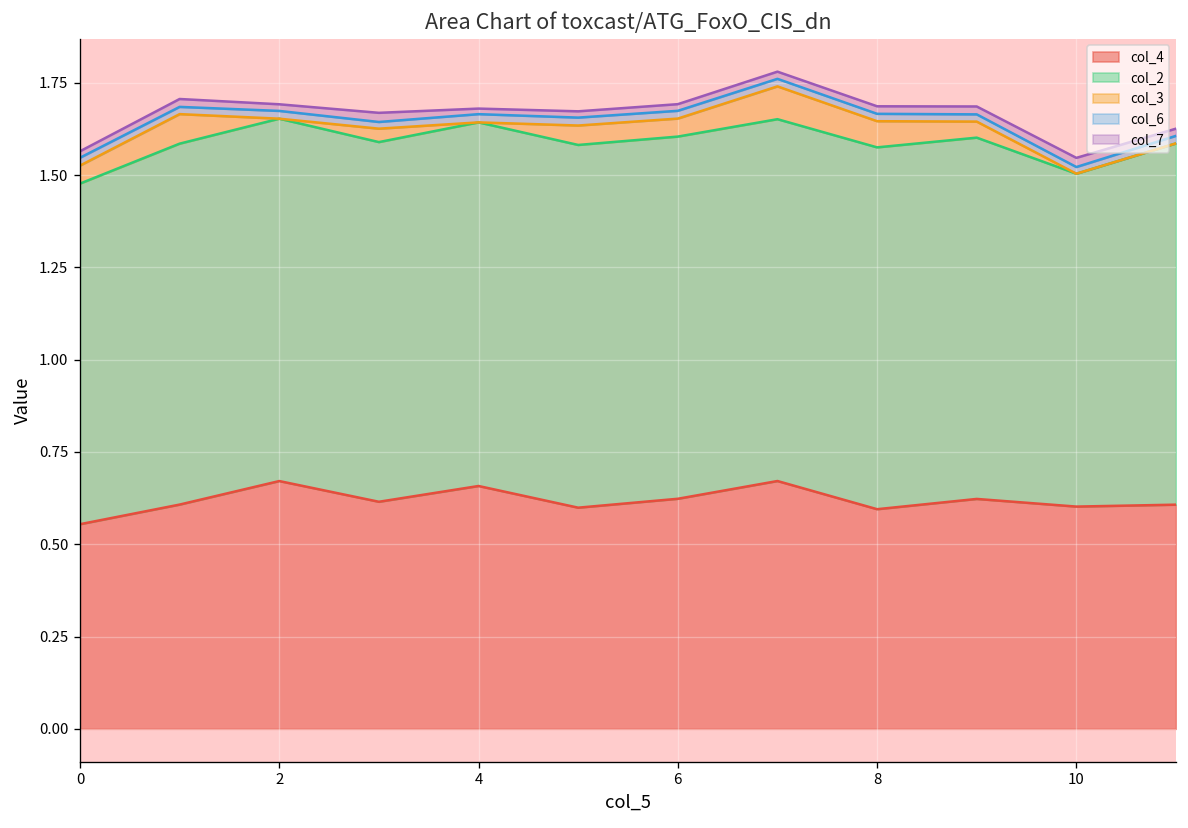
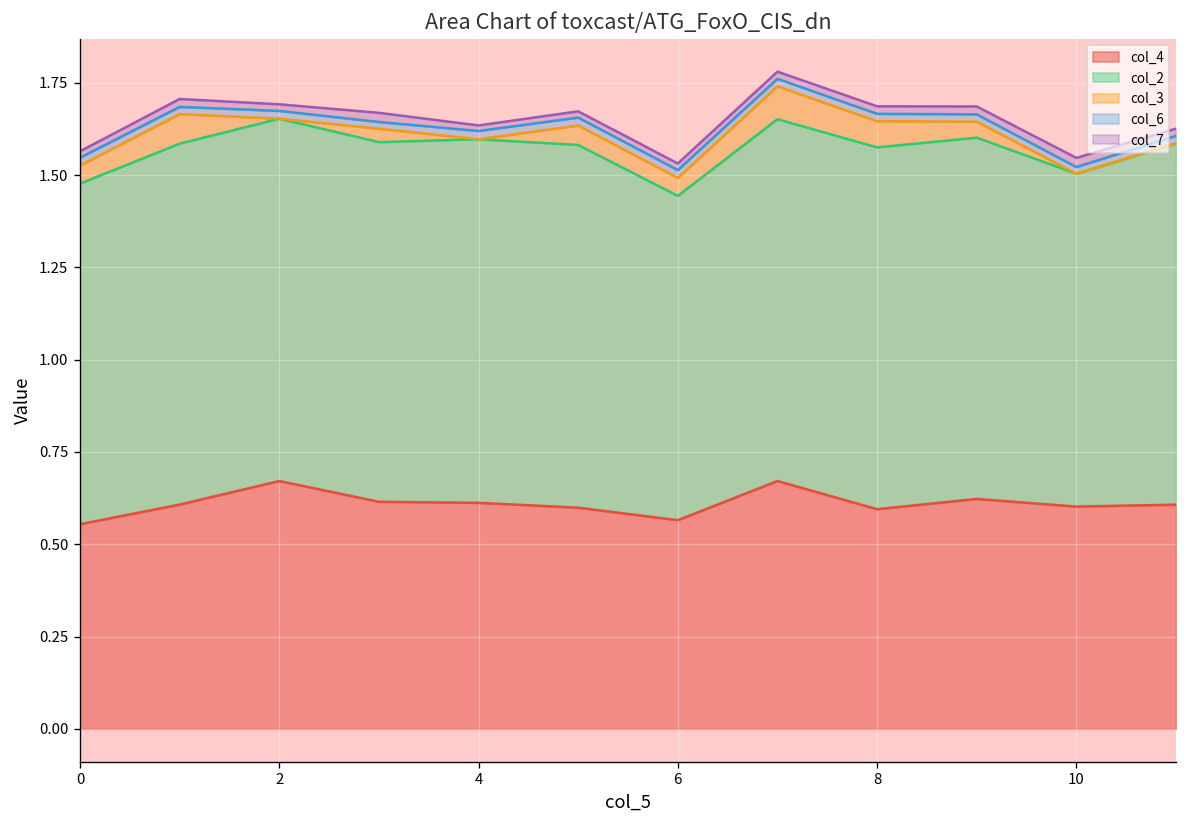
  {
    "col_4": {
      "0": 0.55,
      "2": 0.67,
-     "4": 0.66,
-     "6": 0.62,
+     "4": 0.61,
+     "6": 0.57,
      "8": 0.59,
      "10": 0.60
    },
    "col_2": {
      "0": 0.92,
-     "6": 0.98,
+     "6": 0.88,
      "8": 0.98
    },
    "col_3": {
      "0": 0.05,
      "6": 0.05,
      "8": 0.07
    }
  }
